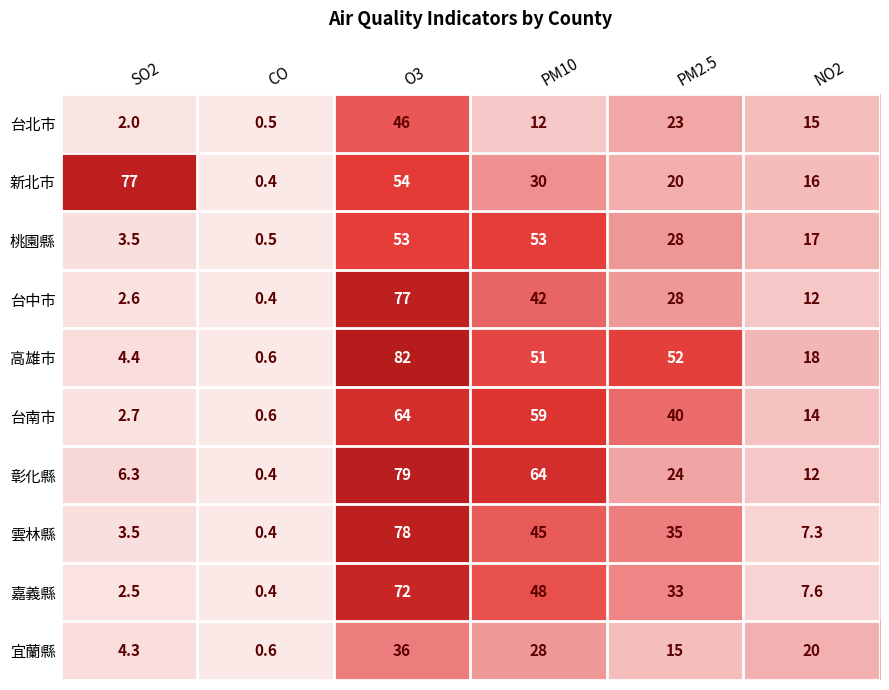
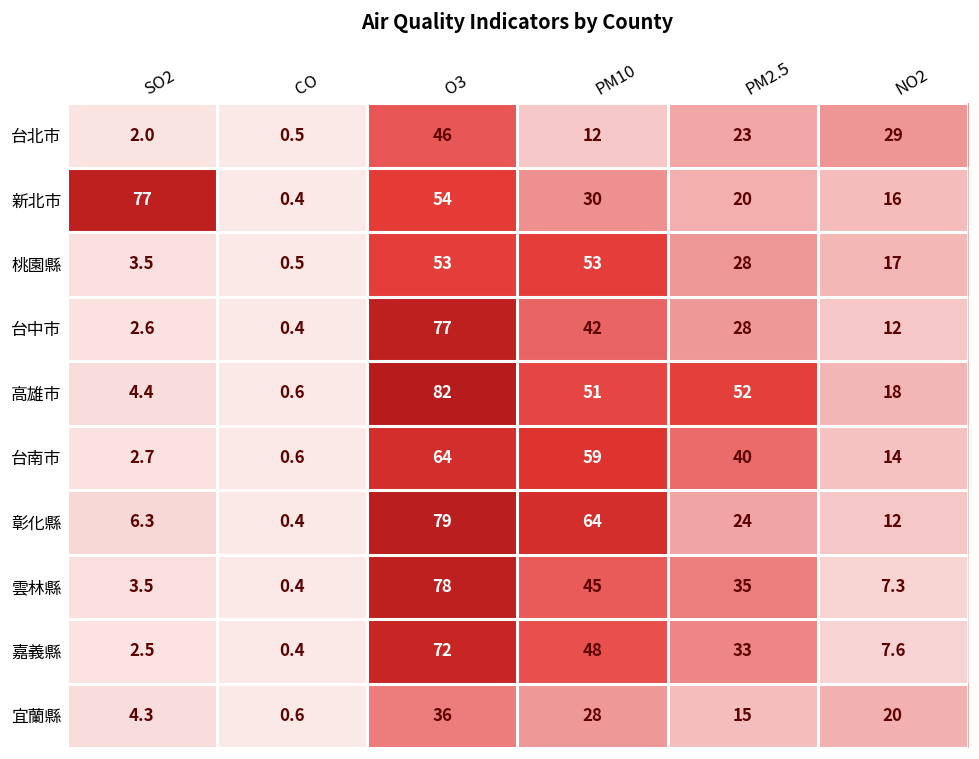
  {
    "台北市": {
      "SO2": 2.0,
      "CO": 0.5,
      "O3": 46,
      "PM10": 12,
      "PM2.5": 23,
-     "NO2": 15
+     "NO2": 29
    },
    "新北市": {
      "SO2": 77,
      "CO": 0.4,
      "O3": 54,
      "PM10": 30,
      "PM2.5": 20,
      "NO2": 16
    },
    "桃園縣": {
      "SO2": 3.5,
      "CO": 0.5,
      "O3": 53,
      "PM10": 53,
      "PM2.5": 28,
      "NO2": 17
    },
    "台中市": {
      "SO2": 2.6,
      "CO": 0.4,
      "O3": 77,
      "PM10": 42,
      "PM2.5": 28,
      "NO2": 12
    },
    "高雄市": {
      "SO2": 4.4,
      "CO": 0.6,
      "O3": 82,
      "PM10": 51,
      "PM2.5": 52,
      "NO2": 18
    },
    "台南市": {
      "SO2": 2.7,
      "CO": 0.6,
      "O3": 64,
      "PM10": 59,
      "PM2.5": 40,
      "NO2": 14
    },
    "彰化縣": {
      "SO2": 6.3,
      "CO": 0.4,
      "O3": 79,
      "PM10": 64,
      "PM2.5": 24,
      "NO2": 12
    },
    "雲林縣": {
      "SO2": 3.5,
      "CO": 0.4,
      "O3": 78,
      "PM10": 45,
      "PM2.5": 35,
      "NO2": 7.3
    },
    "嘉義縣": {
      "SO2": 2.5,
      "CO": 0.4,
      "O3": 72,
      "PM10": 48,
      "PM2.5": 33,
      "NO2": 7.6
    },
    "宜蘭縣": {
      "SO2": 4.3,
      "CO": 0.6,
      "O3": 36,
      "PM10": 28,
      "PM2.5": 15,
      "NO2": 20
    }
  }
